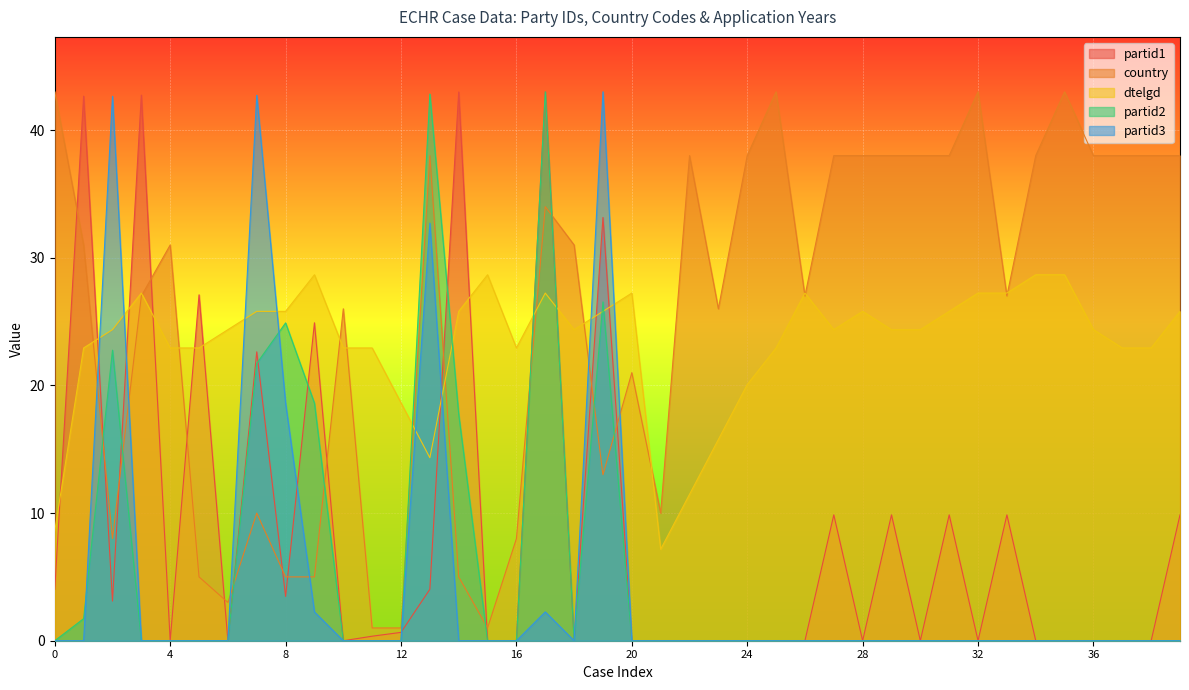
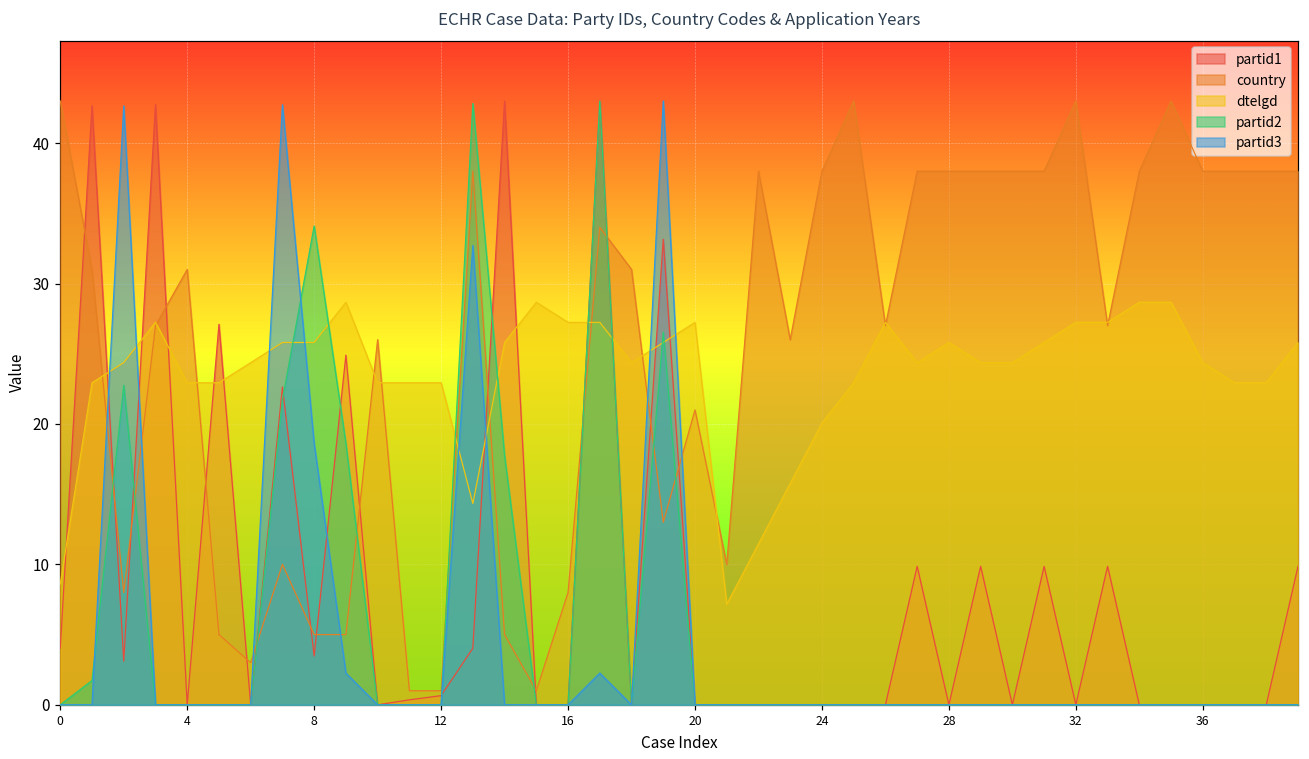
  {
    "dtelgd": {
      "0": 8.6,
      "4": 22.9,
      "8": 25.8,
-     "12": 18.6,
-     "16": 22.9,
+     "12": 22.9,
+     "16": 27.2,
      "20": 27.2,
      "24": 20.1,
      "28": 25.8,
      "32": 27.2,
      "36": 24.4
    },
    "partid2": {
-     "8": 24.9
+     "8": 34.1
    },
    "partid3": {
      "8": 18.6
    }
  }
